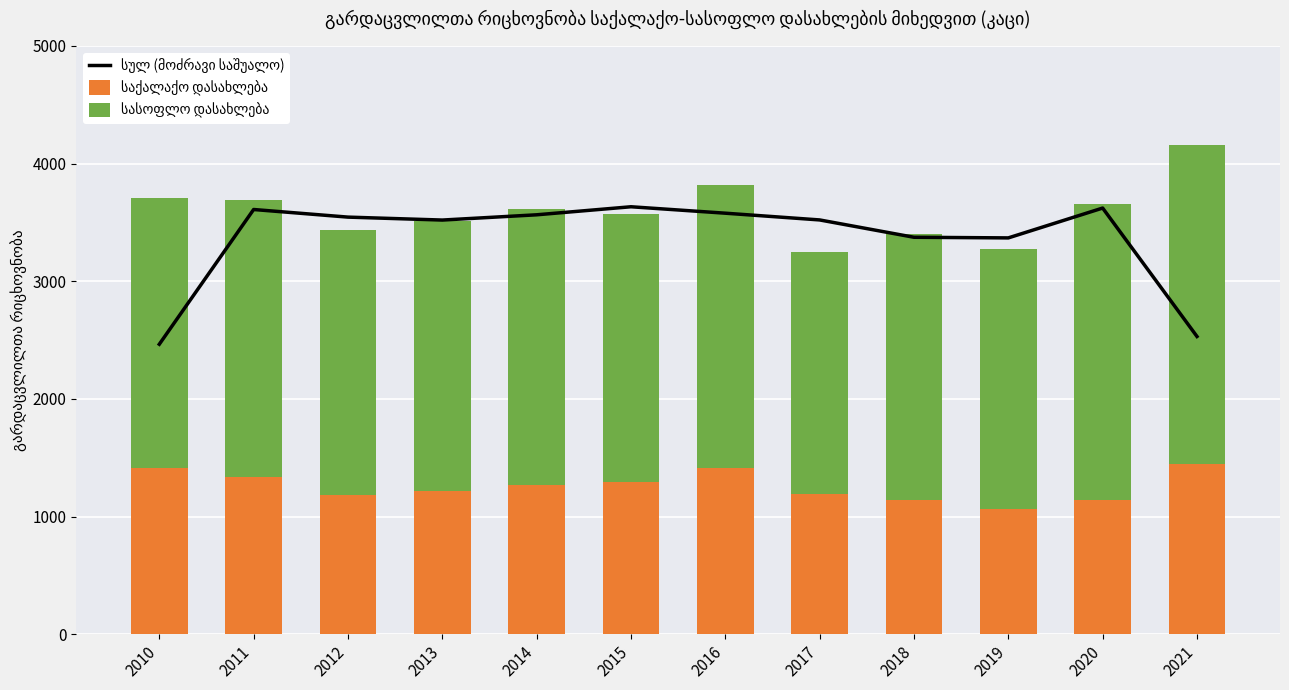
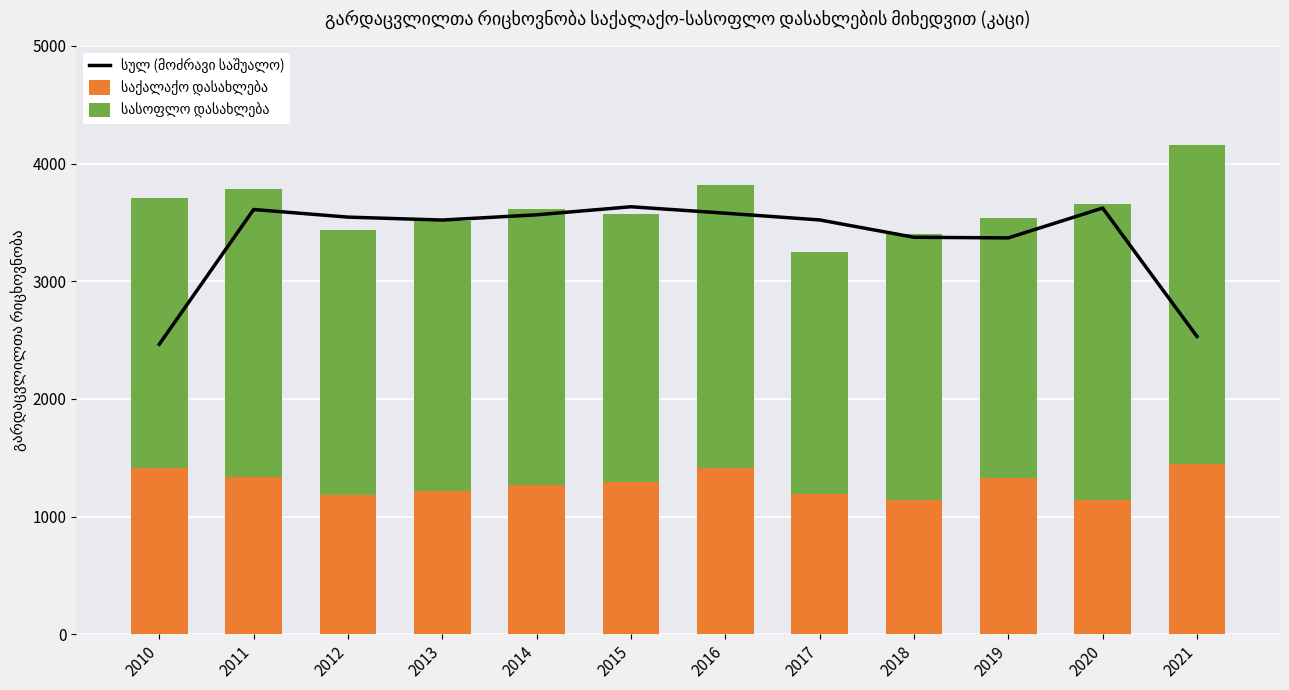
  {
    "სულ (მოძრავი საშუალო)": {
      "2010": 2460,
      "2011": 3610,
      "2012": 3550,
      "2013": 3520,
      "2014": 3570,
      "2015": 3630,
      "2016": 3580,
      "2017": 3520,
      "2018": 3370,
      "2019": 3370,
      "2020": 3620,
      "2021": 2530
    },
    "საქალაქო დასახლება": {
      "2010": 1410,
      "2011": 1330,
      "2012": 1180,
      "2013": 1220,
      "2014": 1270,
      "2015": 1300,
      "2016": 1410,
      "2017": 1190,
      "2018": 1140,
-     "2019": 1070,
+     "2019": 1330,
      "2020": 1140,
      "2021": 1440
    },
    "სასოფლო დასახლება": {
      "2010": 2300,
-     "2011": 2350,
+     "2011": 2450,
      "2012": 2250,
      "2013": 2290,
      "2014": 2350,
      "2015": 2270,
      "2016": 2410,
      "2017": 2060,
      "2018": 2260,
      "2019": 2210,
      "2020": 2520,
      "2021": 2720
    }
  }
